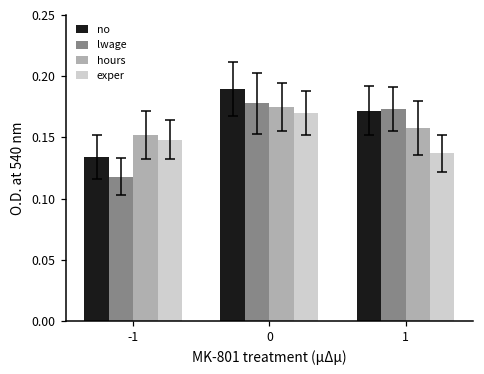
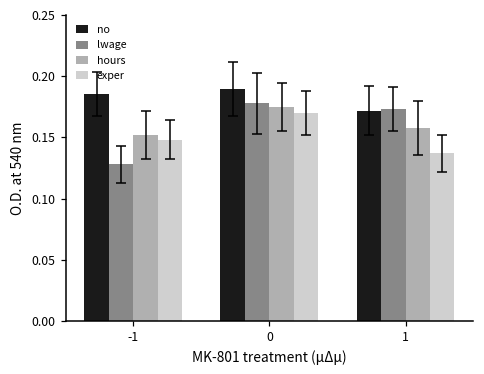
  {
    "no": {
-     "-1": 0.134,
+     "-1": 0.186,
      "0": 0.190,
      "1": 0.172
    },
    "lwage": {
-     "-1": 0.118,
+     "-1": 0.128,
      "0": 0.178,
      "1": 0.173
    }
  }
